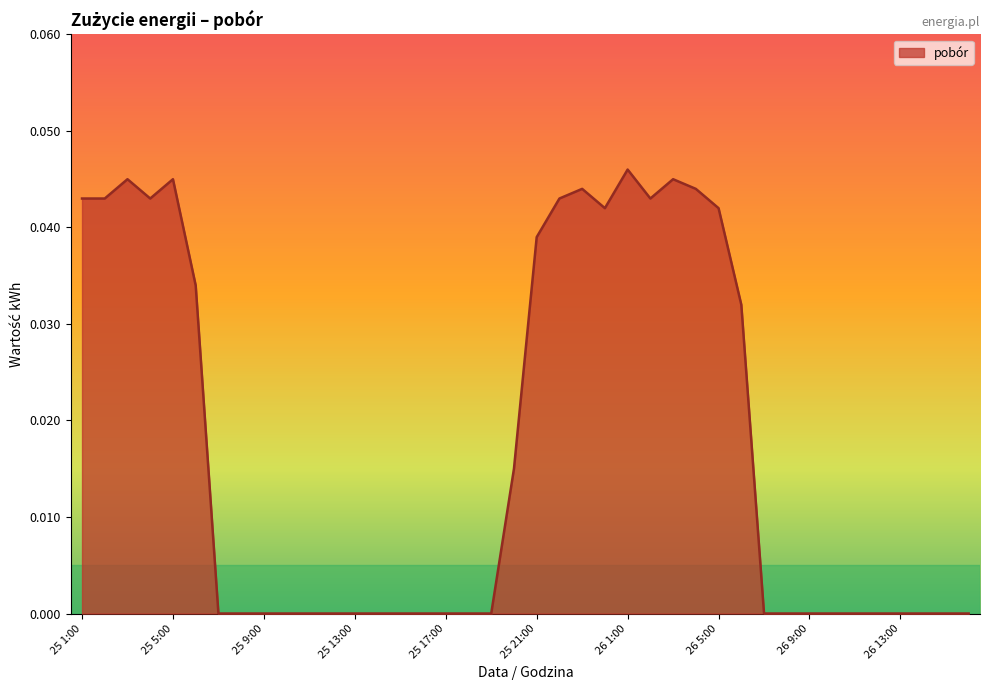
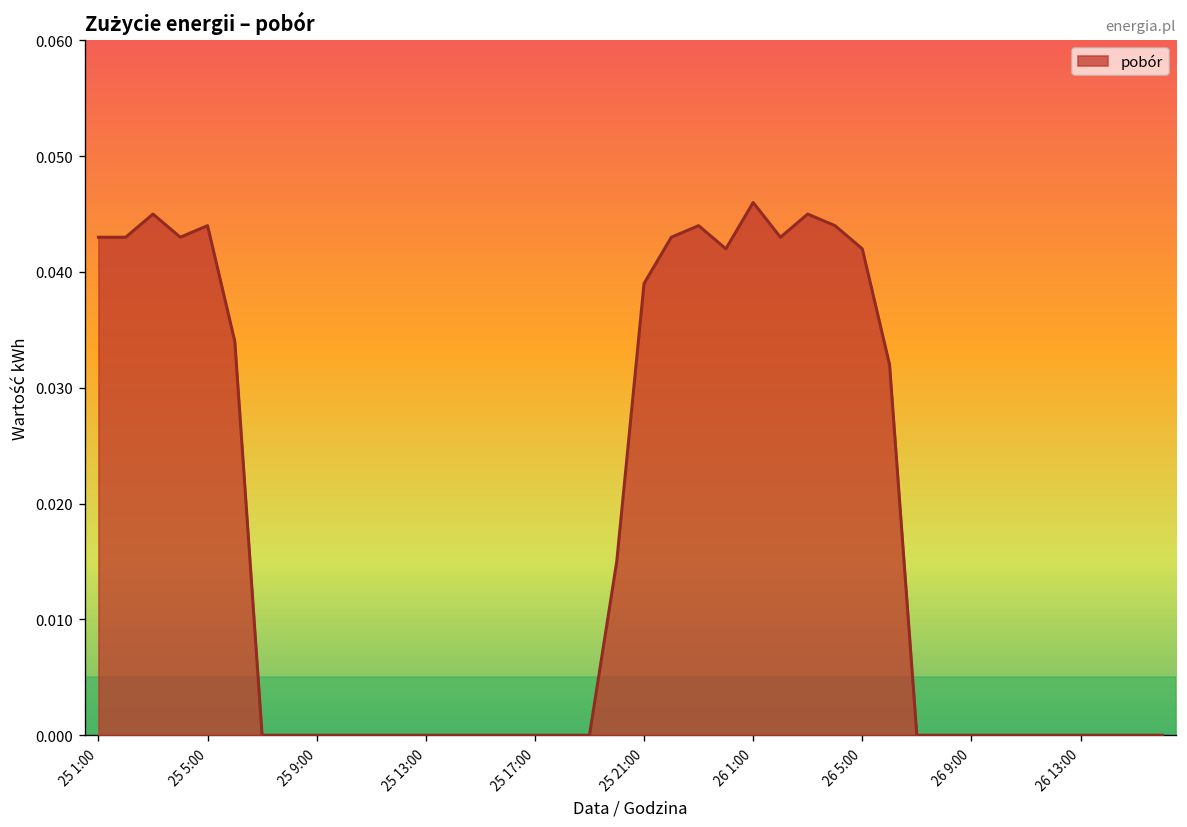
  {
    "25 1:00": 0.043,
-   "25 5:00": 0.045,
+   "25 5:00": 0.044,
    "25 9:00": 0.000,
    "25 13:00": 0.000,
    "25 17:00": 0.000,
    "25 21:00": 0.039,
    "26 1:00": 0.046,
    "26 5:00": 0.042,
    "26 9:00": 0.000,
    "26 13:00": 0.000
  }
